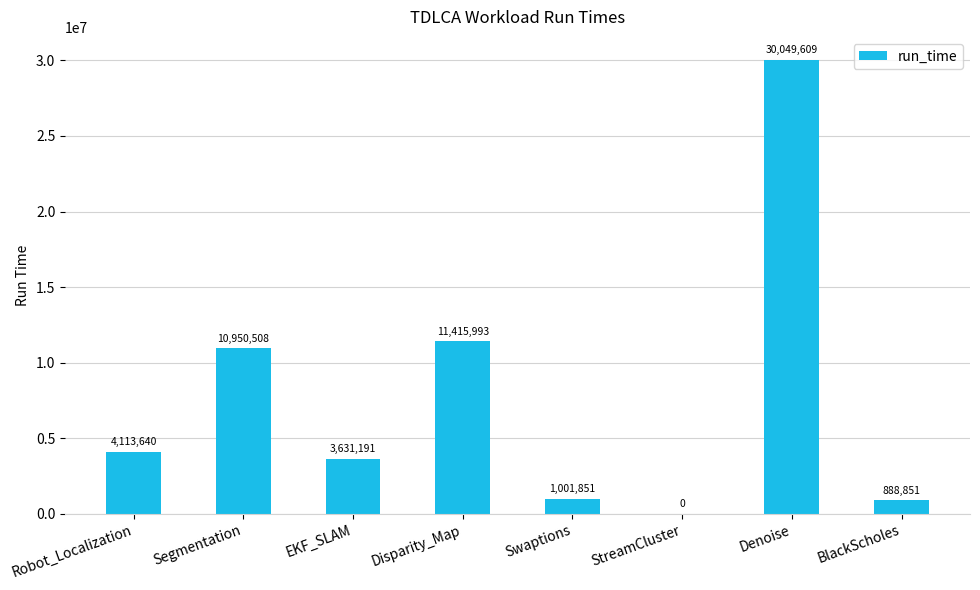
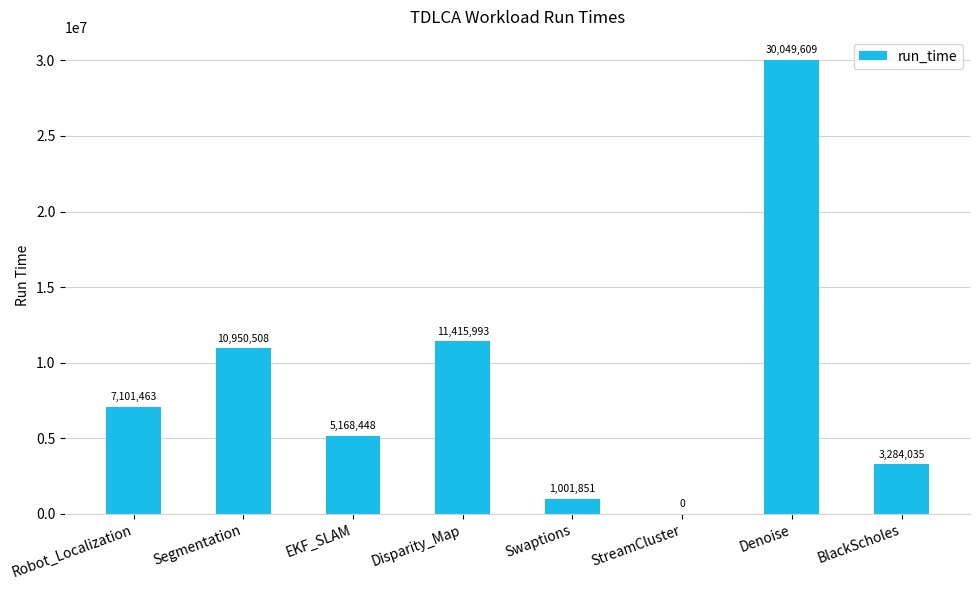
  {
-   "Robot_Localization": "4,113,640",
+   "Robot_Localization": "7,101,463",
    "Segmentation": "10,950,508",
-   "EKF_SLAM": "3,631,191",
+   "EKF_SLAM": "5,168,448",
    "Disparity_Map": "11,415,993",
    "Swaptions": "1,001,851",
    "StreamCluster": "0",
    "Denoise": "30,049,609",
-   "BlackScholes": "888,851"
+   "BlackScholes": "3,284,035"
  }
